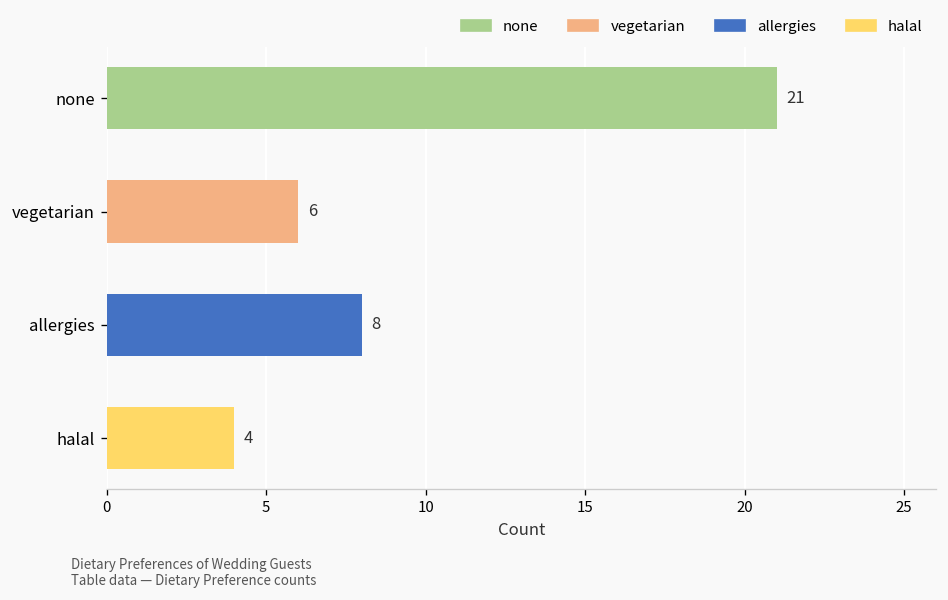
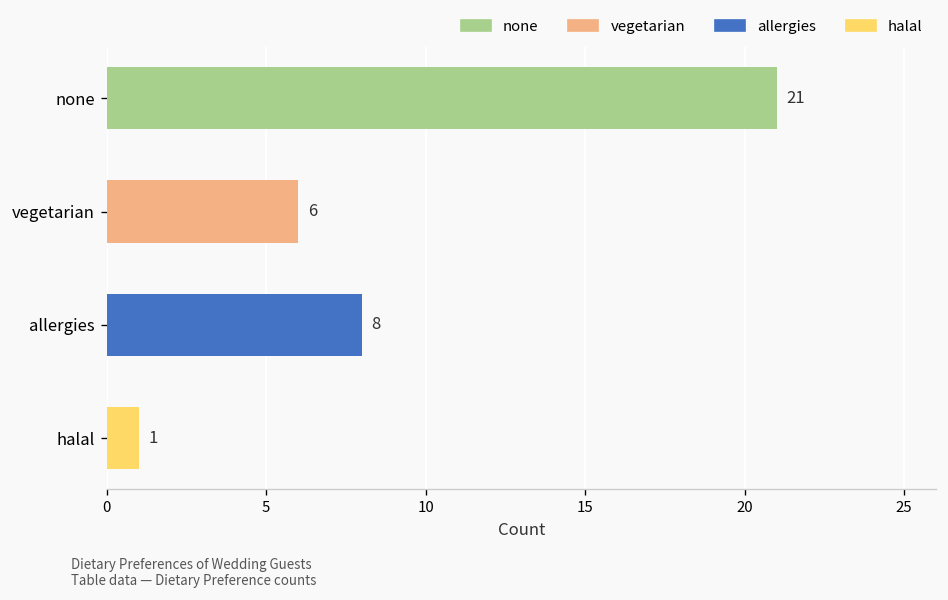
  {
    "none": 21,
    "vegetarian": 6,
    "allergies": 8,
-   "halal": 4
+   "halal": 1
  }
